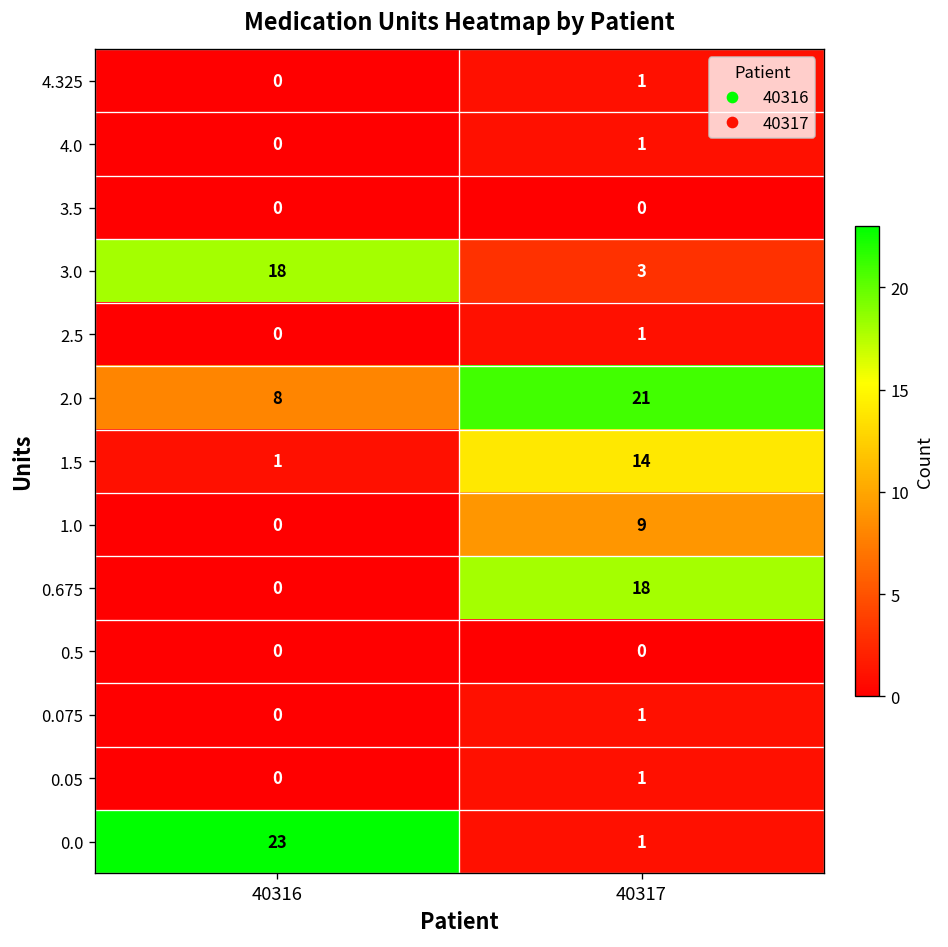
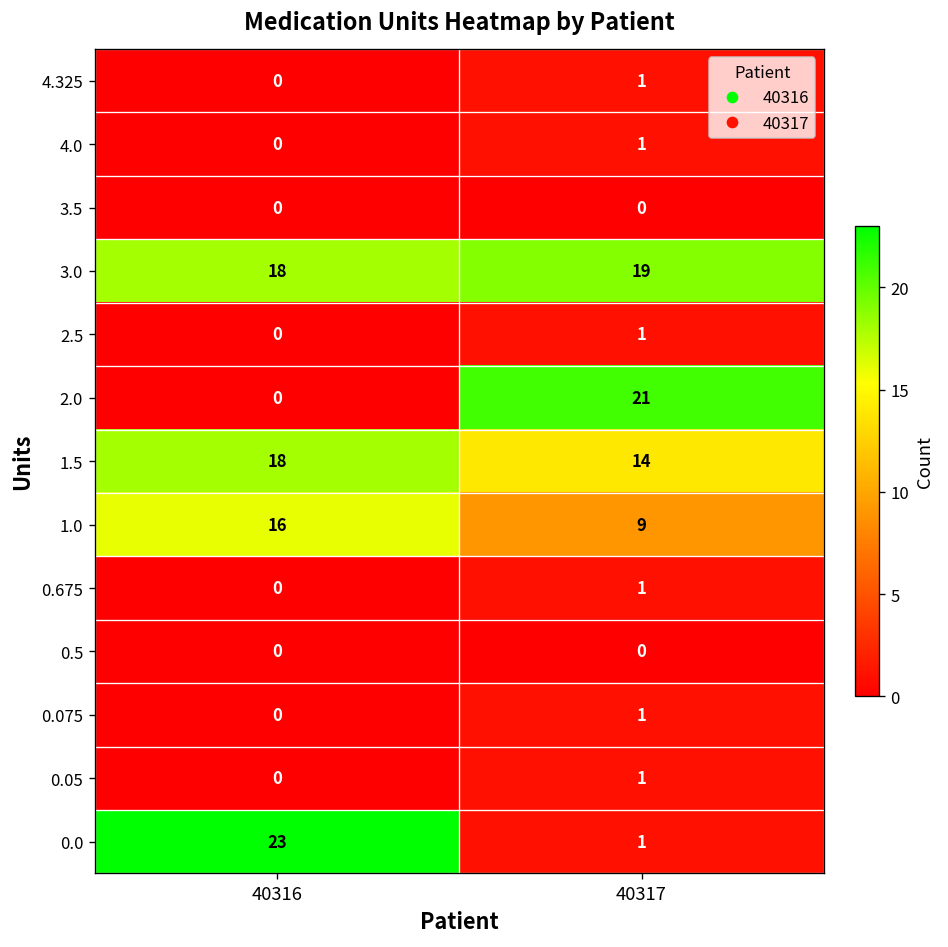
  {
    "4.325": {
      "40316": 0,
      "40317": 1
    },
    "4.0": {
      "40316": 0,
      "40317": 1
    },
    "3.5": {
      "40316": 0,
      "40317": 0
    },
    "3.0": {
      "40316": 18,
-     "40317": 3
+     "40317": 19
    },
    "2.5": {
      "40316": 0,
      "40317": 1
    },
    "2.0": {
-     "40316": 8,
+     "40316": 0,
      "40317": 21
    },
    "1.5": {
-     "40316": 1,
+     "40316": 18,
      "40317": 14
    },
    "1.0": {
-     "40316": 0,
+     "40316": 16,
      "40317": 9
    },
    "0.675": {
      "40316": 0,
-     "40317": 18
+     "40317": 1
    },
    "0.5": {
      "40316": 0,
      "40317": 0
    },
    "0.075": {
      "40316": 0,
      "40317": 1
    },
    "0.05": {
      "40316": 0,
      "40317": 1
    },
    "0.0": {
      "40316": 23,
      "40317": 1
    }
  }
